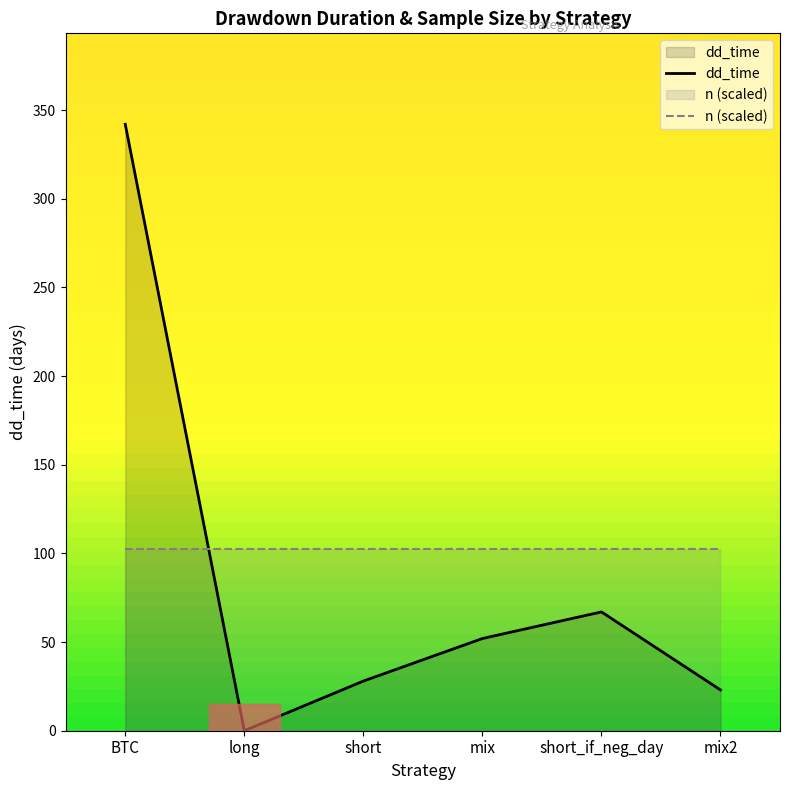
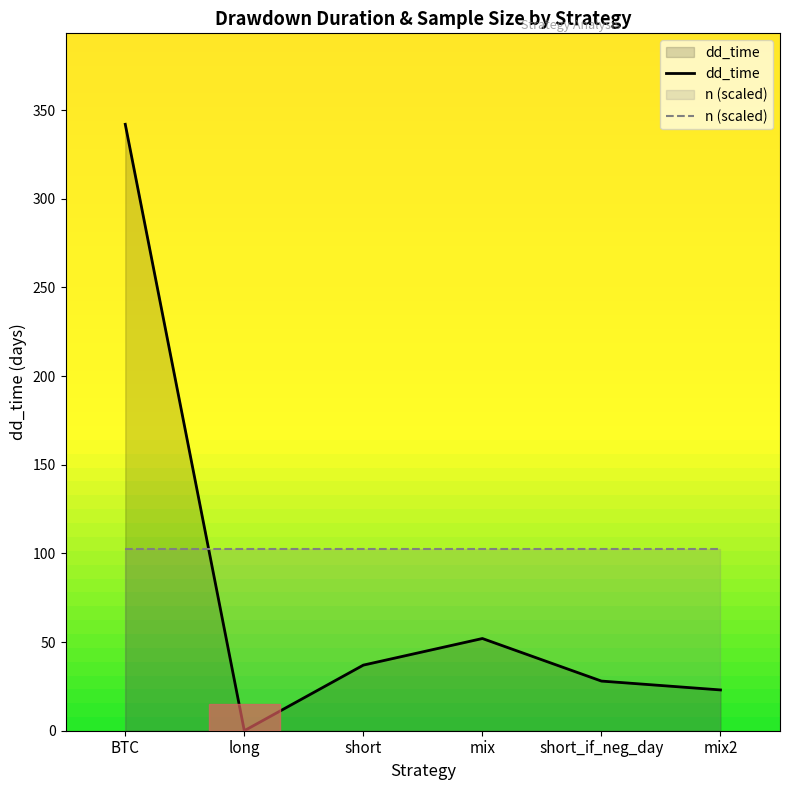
  {
    "dd_time": {
      "BTC": 342,
-     "short": 28,
+     "short": 37,
      "mix": 52,
-     "short_if_neg_day": 67,
+     "short_if_neg_day": 28,
      "mix2": 23
    },
    "n (scaled)": {
      "BTC": 103,
      "long": 103,
      "short": 103,
      "mix": 103,
      "short_if_neg_day": 103,
      "mix2": 103
    }
  }
